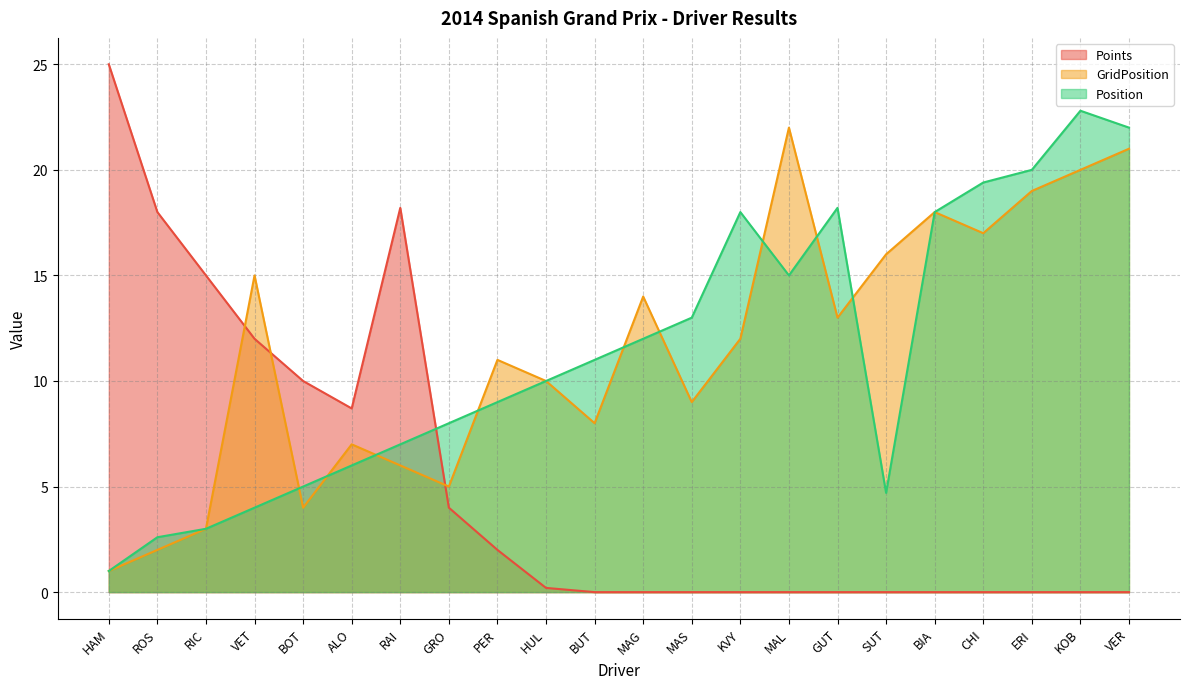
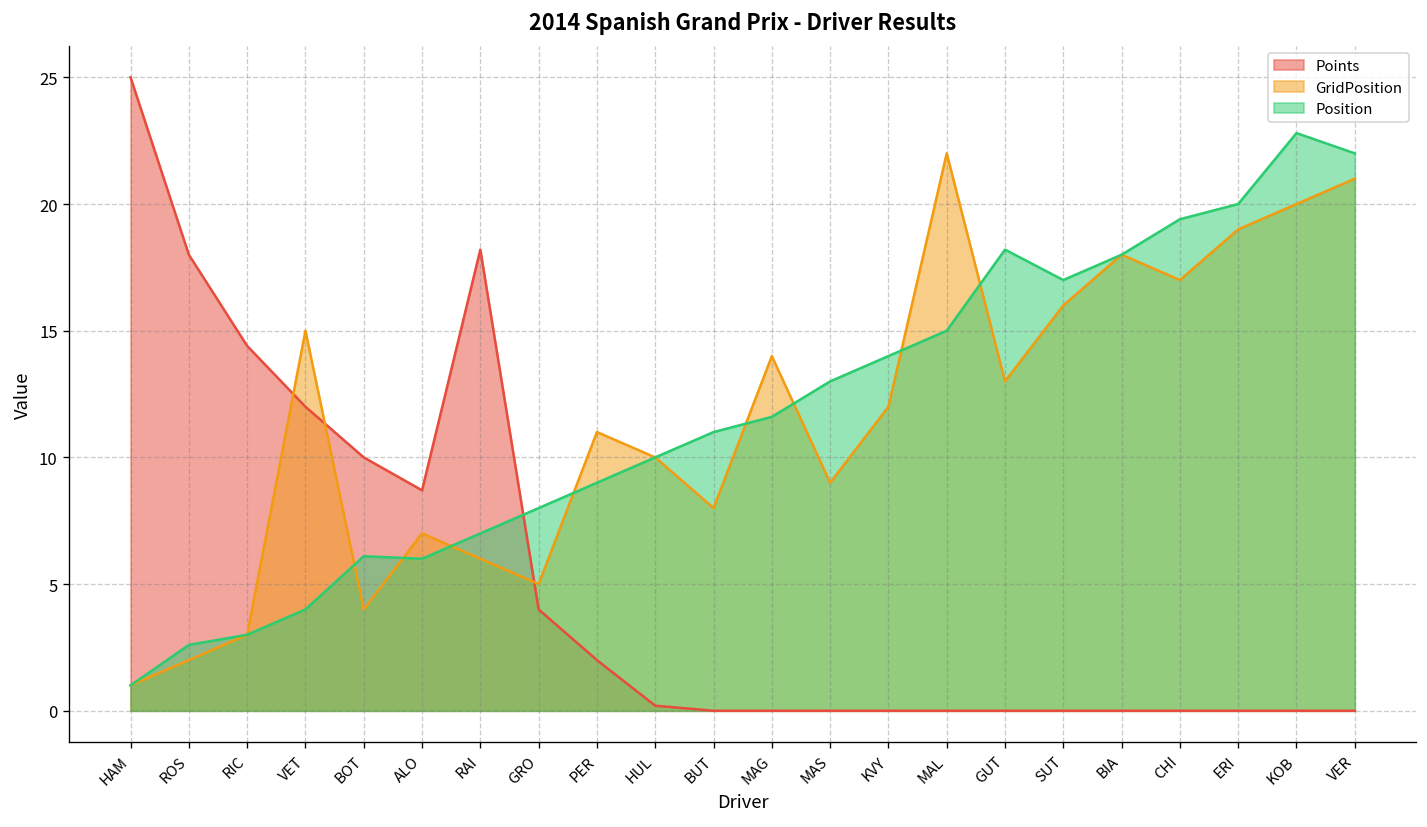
  {
    "Points": {
      "HAM": 25.0,
      "ROS": 18.0,
-     "RIC": 15.0,
+     "RIC": 14.4,
      "VET": 12.0,
      "BOT": 10.0,
      "ALO": 8.7,
      "RAI": 18.2,
      "GRO": 4.0,
      "PER": 2.0,
      "HUL": 0.2,
      "BUT": 0.0,
      "MAG": 0.0,
      "MAS": 0.0,
      "KVY": 0.0,
      "MAL": 0.0,
      "GUT": 0.0,
      "SUT": 0.0,
      "BIA": 0.0,
      "CHI": 0.0,
      "ERI": 0.0,
      "KOB": 0.0,
      "VER": 0.0
    },
    "GridPosition": {
      "ROS": 2.0,
      "VET": 15.0,
      "BOT": 4.0,
      "ALO": 7.0,
      "RAI": 6.0,
      "GRO": 5.0,
      "PER": 11.0,
      "BUT": 8.0,
      "MAG": 14.0,
      "MAS": 9.0,
      "KVY": 12.0,
      "MAL": 22.0,
      "GUT": 13.0,
      "SUT": 16.0,
      "CHI": 17.0,
      "ERI": 19.0,
      "KOB": 20.0,
      "VER": 21.0
    },
    "Position": {
      "ROS": 2.6,
      "VET": 4.0,
-     "BOT": 5.0,
+     "BOT": 6.1,
      "ALO": 6.0,
      "RAI": 7.0,
      "GRO": 8.0,
      "PER": 9.0,
      "BUT": 11.0,
-     "MAG": 12.0,
+     "MAG": 11.6,
      "MAS": 13.0,
-     "KVY": 18,
+     "KVY": 14,
      "MAL": 15.0,
      "GUT": 18.2,
-     "SUT": 4.7,
+     "SUT": 17.0,
      "CHI": 19.4,
      "ERI": 20.0,
      "KOB": 22.8,
      "VER": 22.0
    }
  }
